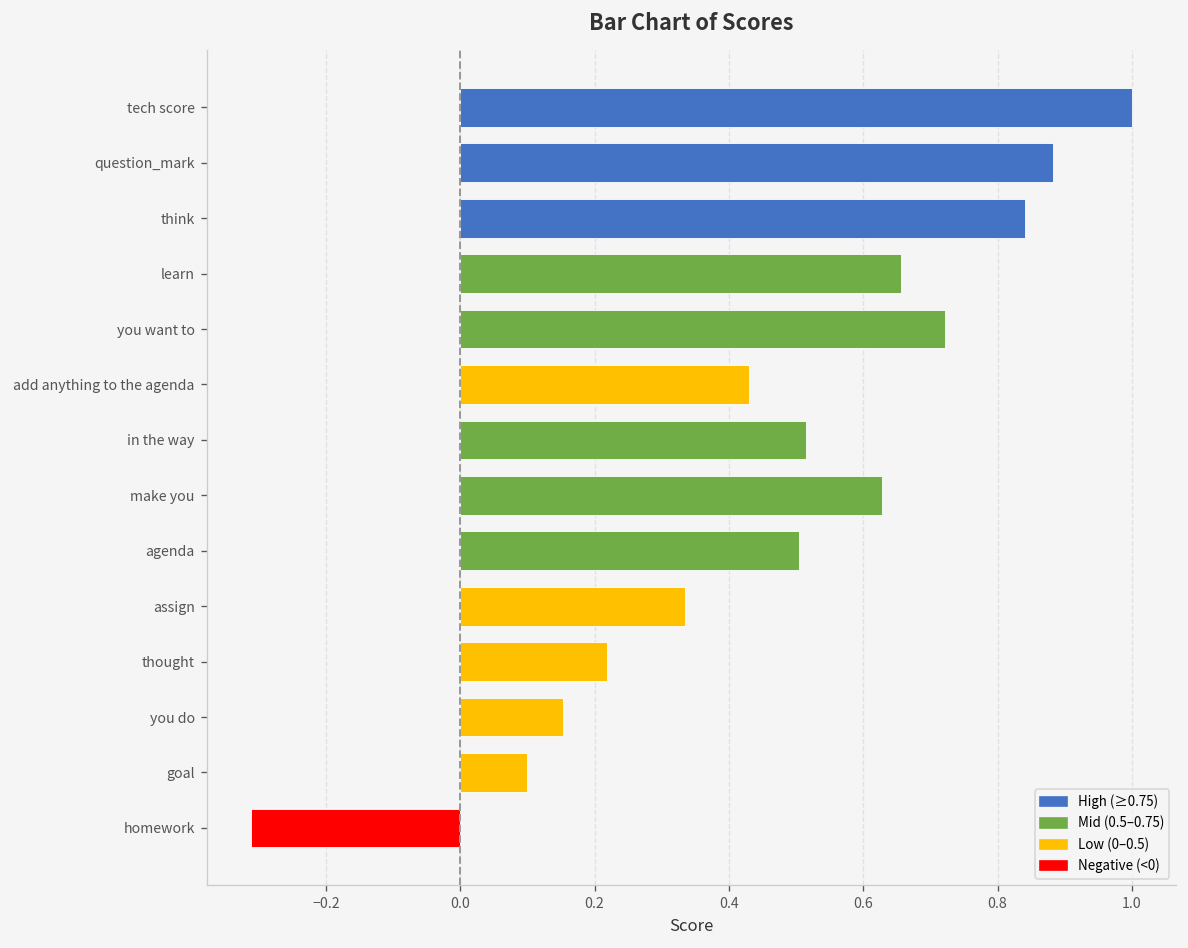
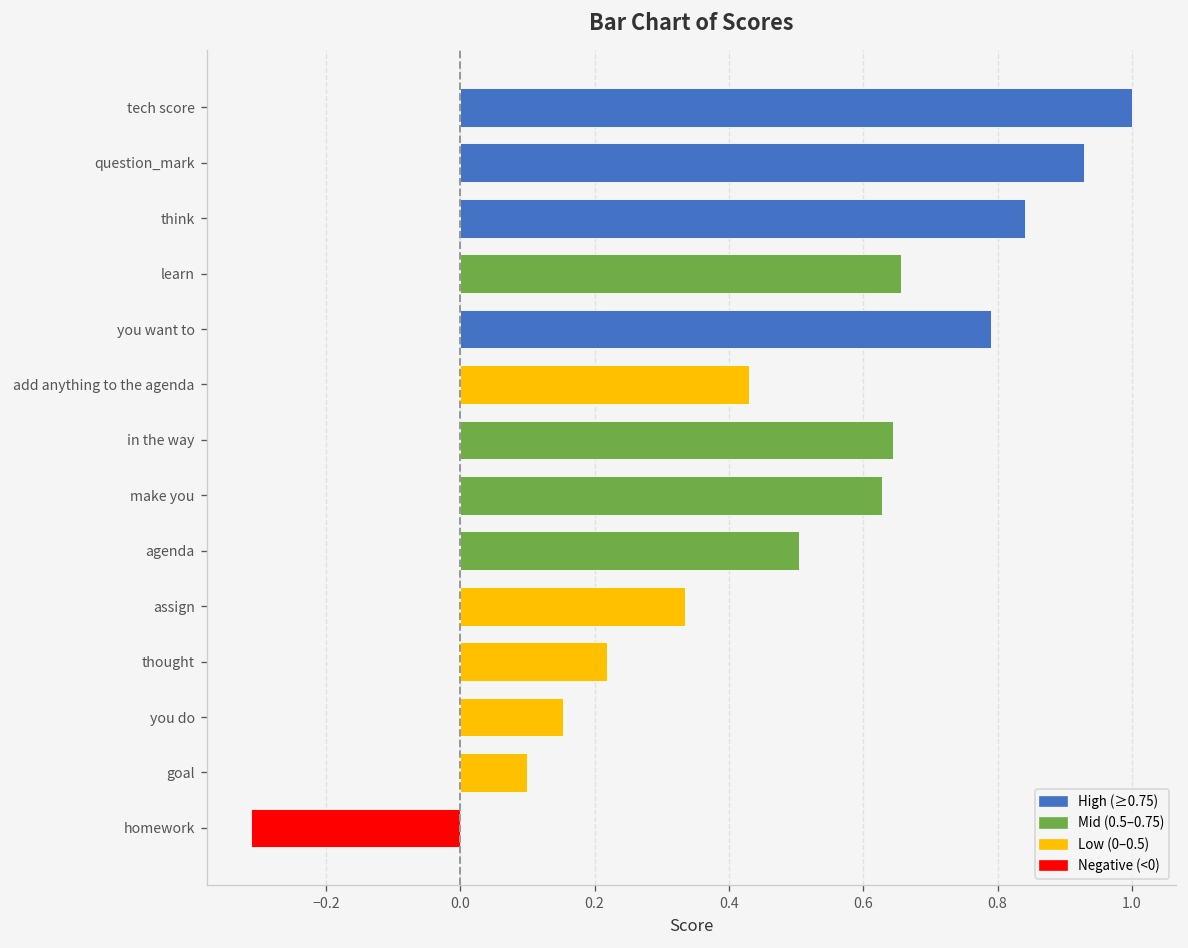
  {
    "tech score": 1.00,
-   "question_mark": 0.88,
+   "question_mark": 0.93,
    "think": 0.84,
    "learn": 0.66,
-   "you want to": 0.72,
+   "you want to": 0.79,
    "add anything to the agenda": 0.43,
-   "in the way": 0.51,
+   "in the way": 0.64,
    "make you": 0.63,
    "agenda": 0.50,
    "assign": 0.33,
    "thought": 0.22,
    "you do": 0.15,
    "goal": 0.10,
    "homework": -0.31
  }
